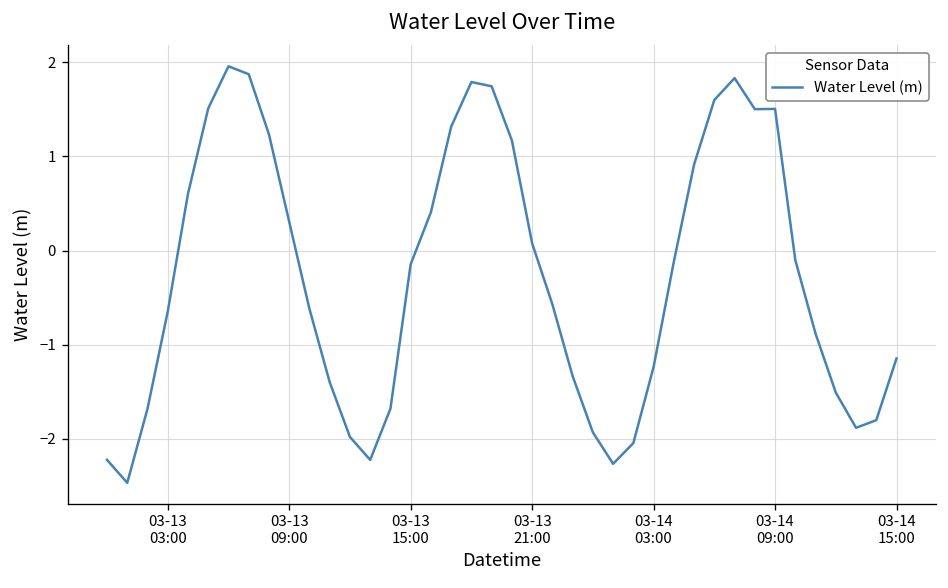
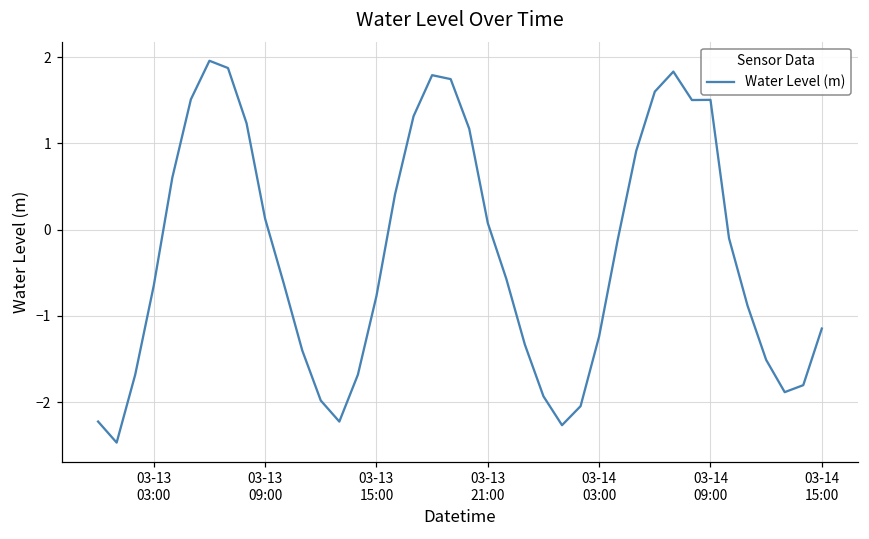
  {
    "03-13 03:00": -0.6,
-   "03-13 09:00": 0.3,
-   "03-13 15:00": -0.1,
+   "03-13 09:00": 0.1,
+   "03-13 15:00": -0.8,
    "03-13 21:00": 0.1,
    "03-14 03:00": -1.2,
    "03-14 09:00": 1.5,
    "03-14 15:00": -1.1
  }
